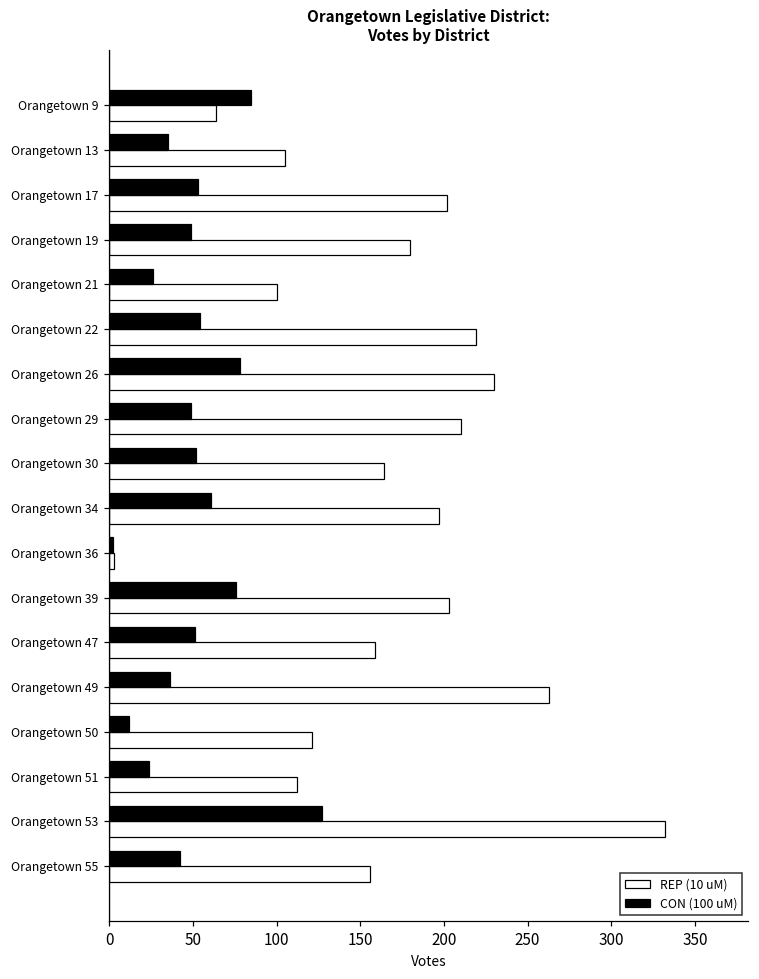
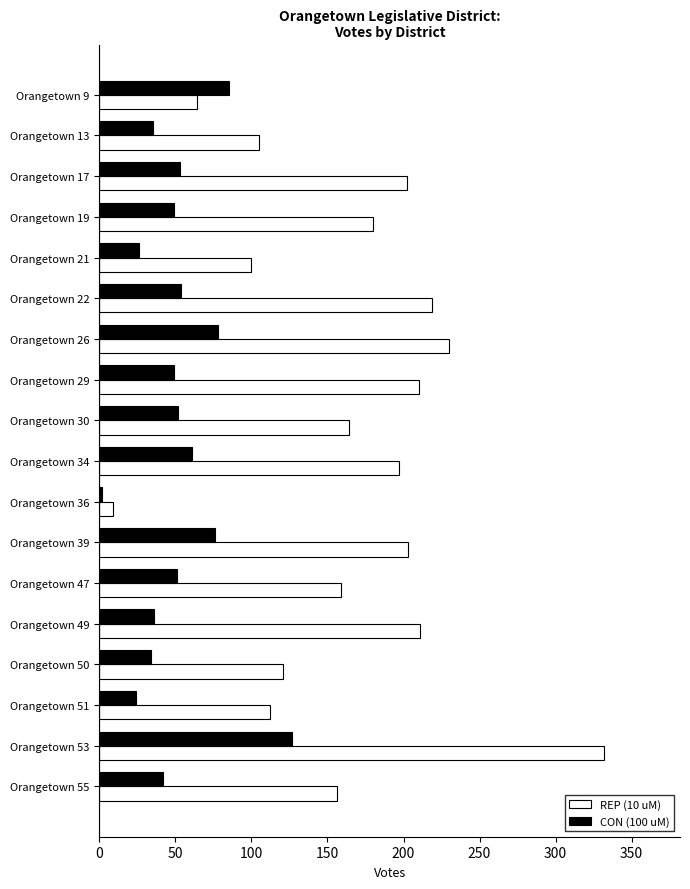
  {
    "REP (10 uM)": {
      "Orangetown 9": 64,
      "Orangetown 13": 105,
      "Orangetown 17": 202,
      "Orangetown 19": 180,
      "Orangetown 21": 100,
      "Orangetown 22": 219,
      "Orangetown 26": 230,
      "Orangetown 29": 210,
      "Orangetown 30": 164,
      "Orangetown 34": 197,
-     "Orangetown 36": 3,
+     "Orangetown 36": 9,
      "Orangetown 39": 203,
      "Orangetown 47": 159,
-     "Orangetown 49": 263,
+     "Orangetown 49": 211,
      "Orangetown 50": 121,
      "Orangetown 51": 112,
      "Orangetown 53": 332,
      "Orangetown 55": 156
    },
    "CON (100 uM)": {
      "Orangetown 9": 85,
      "Orangetown 13": 35,
      "Orangetown 17": 53,
      "Orangetown 19": 49,
      "Orangetown 21": 26,
      "Orangetown 22": 54,
      "Orangetown 26": 78,
      "Orangetown 29": 49,
      "Orangetown 30": 52,
      "Orangetown 34": 61,
      "Orangetown 36": 2,
      "Orangetown 39": 76,
      "Orangetown 47": 51,
      "Orangetown 49": 36,
-     "Orangetown 50": 12,
+     "Orangetown 50": 34,
      "Orangetown 51": 24,
      "Orangetown 53": 127,
      "Orangetown 55": 42
    }
  }
